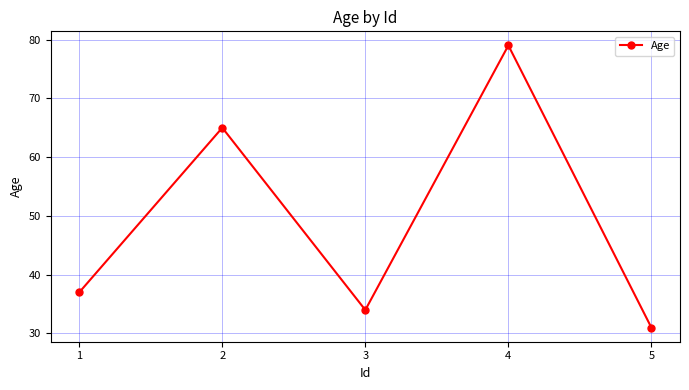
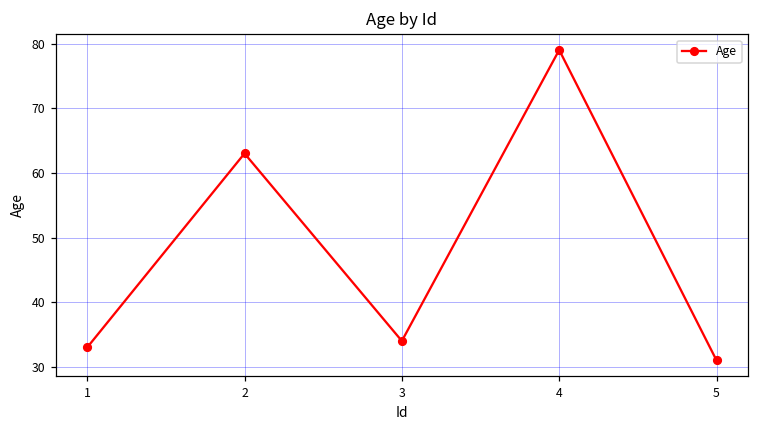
  {
-   "1": 37,
-   "2": 65,
+   "1": 33,
+   "2": 63,
    "3": 34,
    "4": 79,
    "5": 31
  }
